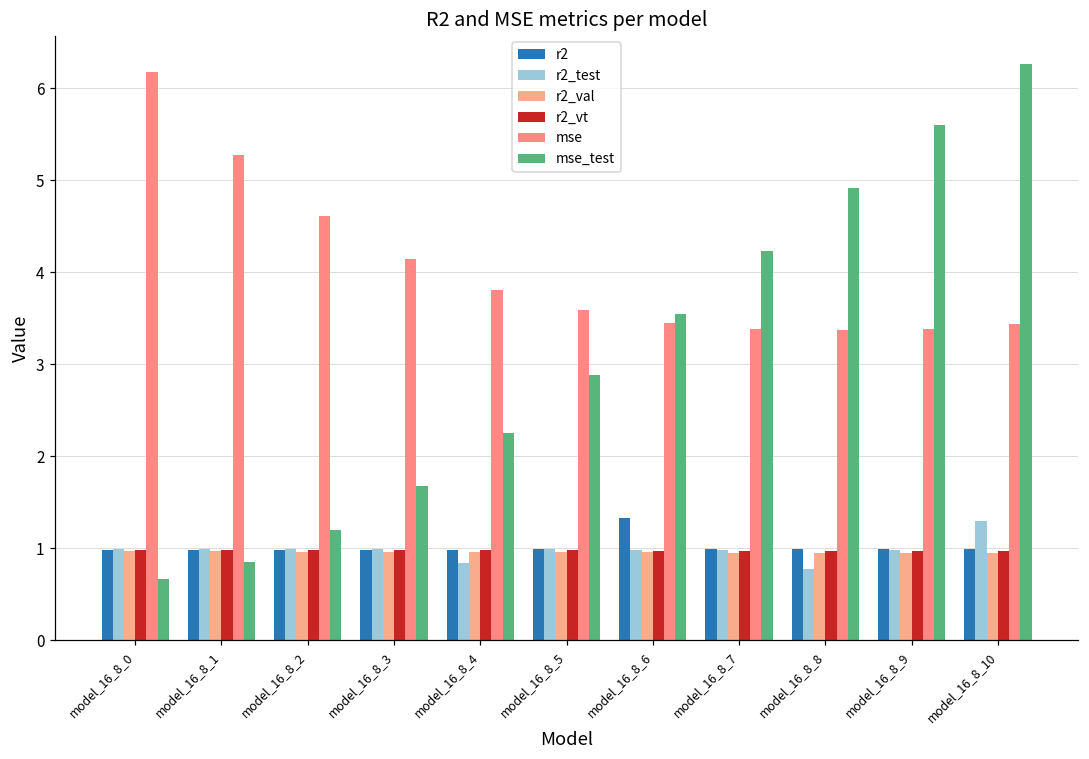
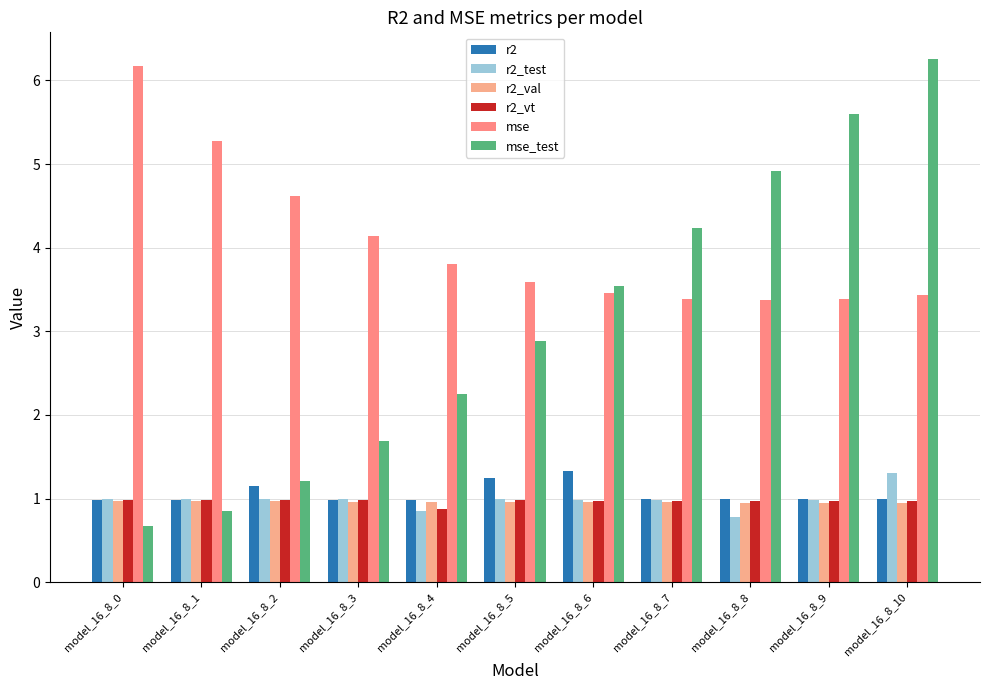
  {
    "r2": {
      "model_16_8_0": 1.0,
      "model_16_8_1": 1.0,
-     "model_16_8_2": 1.0,
+     "model_16_8_2": 1.1,
      "model_16_8_3": 1.0,
      "model_16_8_4": 1.0,
-     "model_16_8_5": 1.0,
+     "model_16_8_5": 1.2,
      "model_16_8_6": 1.3,
      "model_16_8_7": 1.0,
      "model_16_8_8": 1.0,
      "model_16_8_9": 1.0,
      "model_16_8_10": 1.0
    },
    "r2_test": {
      "model_16_8_0": 1.0,
      "model_16_8_1": 1.0,
      "model_16_8_2": 1.0,
      "model_16_8_3": 1.0,
      "model_16_8_4": 0.8,
      "model_16_8_5": 1.0,
      "model_16_8_6": 1.0,
      "model_16_8_7": 1.0,
      "model_16_8_8": 0.8,
      "model_16_8_9": 1.0,
      "model_16_8_10": 1.3
    },
    "r2_vt": {
      "model_16_8_0": 1.0,
      "model_16_8_1": 1.0,
      "model_16_8_2": 1.0,
      "model_16_8_3": 1.0,
-     "model_16_8_4": 1.0,
+     "model_16_8_4": 0.9,
      "model_16_8_5": 1.0,
      "model_16_8_6": 1.0,
      "model_16_8_7": 1.0,
      "model_16_8_8": 1.0,
      "model_16_8_9": 1.0,
      "model_16_8_10": 1.0
    },
    "mse_test": {
      "model_16_8_0": 0.7,
      "model_16_8_1": 0.9,
      "model_16_8_2": 1.2,
      "model_16_8_3": 1.7,
      "model_16_8_4": 2.3,
      "model_16_8_5": 2.9,
      "model_16_8_6": 3.5,
      "model_16_8_7": 4.2,
      "model_16_8_8": 4.9,
      "model_16_8_9": 5.6,
      "model_16_8_10": 6.3
    }
  }
